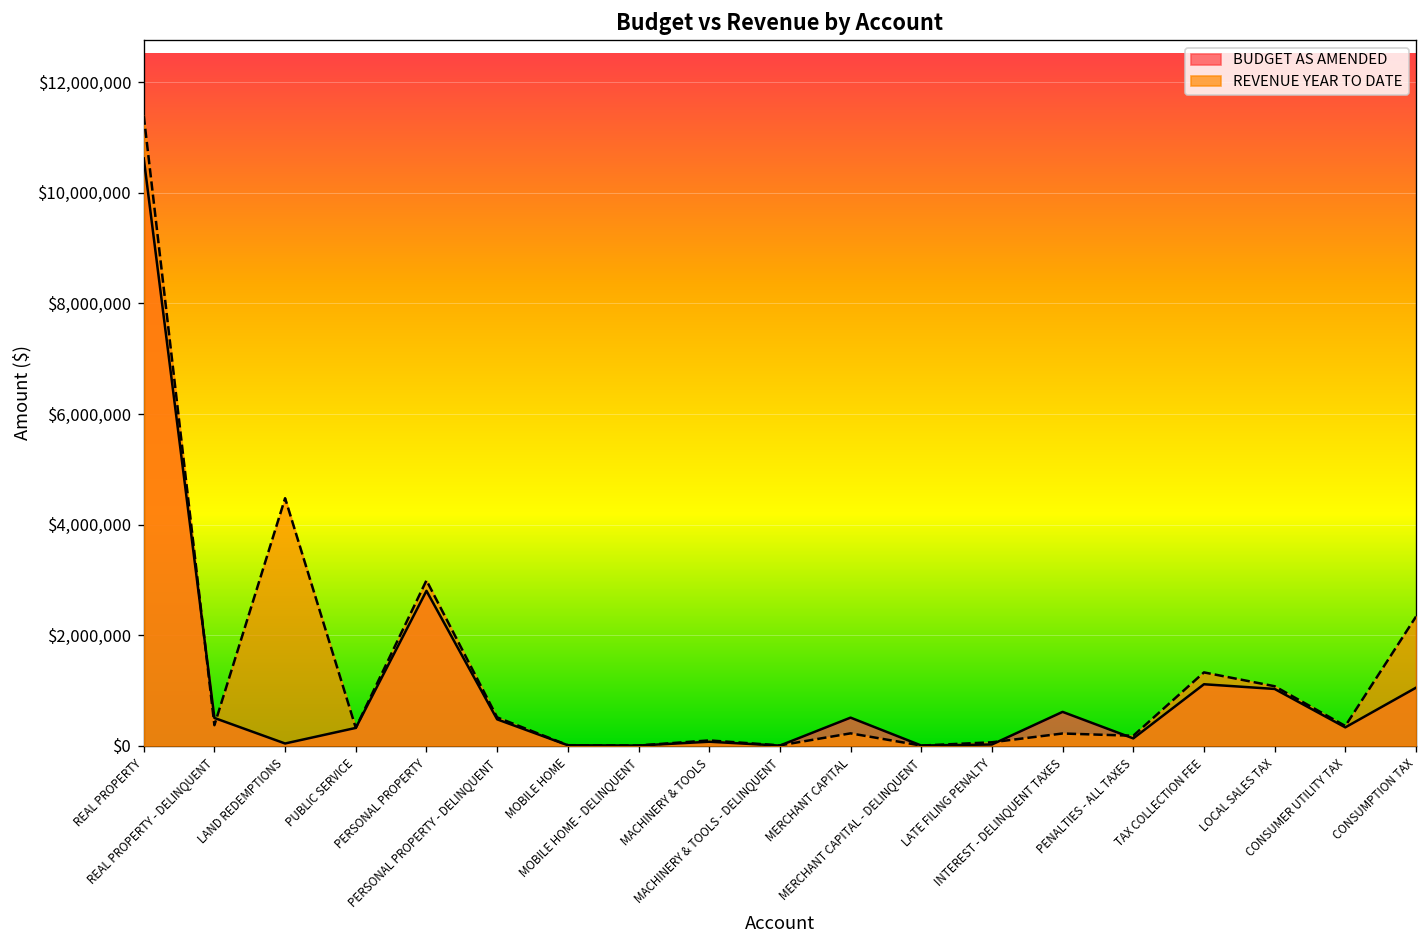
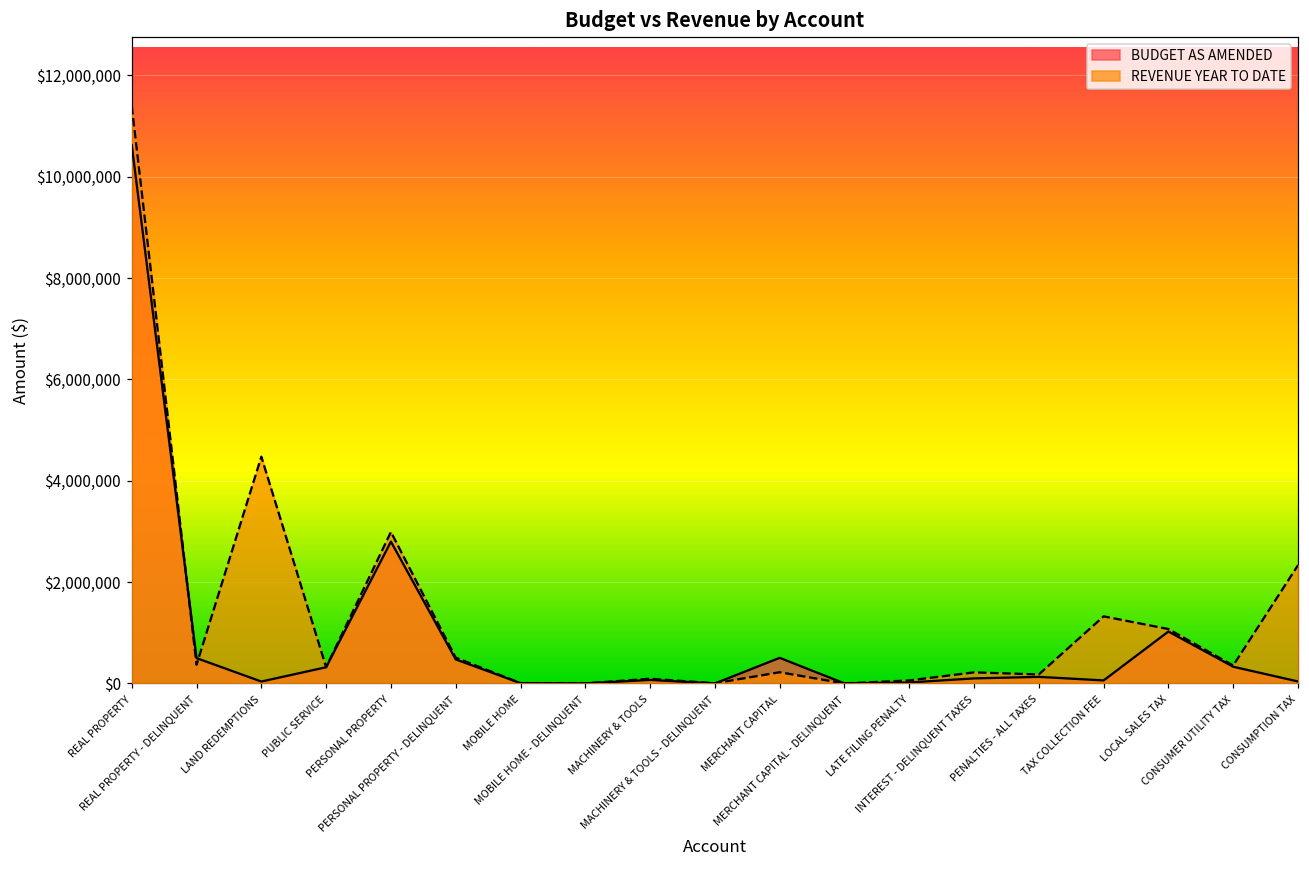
  {
    "BUDGET AS AMENDED": {
      "REAL PROPERTY": "$10,600,000",
      "REAL PROPERTY - DELINQUENT": "$500,000",
      "LAND REDEMPTIONS": "$0",
      "PERSONAL PROPERTY": "$2,800,000",
      "MERCHANT CAPITAL": "$500,000",
-     "INTEREST - DELINQUENT TAXES": "$600,000",
-     "TAX COLLECTION FEE": "$1,100,000",
-     "CONSUMPTION TAX": "$1,000,000"
+     "INTEREST - DELINQUENT TAXES": "$100,000",
+     "TAX COLLECTION FEE": "$100,000",
+     "CONSUMPTION TAX": "$0"
    },
    "REVENUE YEAR TO DATE": {
      "REAL PROPERTY": "$11,400,000",
      "REAL PROPERTY - DELINQUENT": "$400,000",
      "LAND REDEMPTIONS": "$4,500,000",
      "PERSONAL PROPERTY": "$3,000,000",
      "MERCHANT CAPITAL": "$200,000",
      "INTEREST - DELINQUENT TAXES": "$200,000",
      "TAX COLLECTION FEE": "$1,300,000",
      "CONSUMPTION TAX": "$2,300,000"
    }
  }
